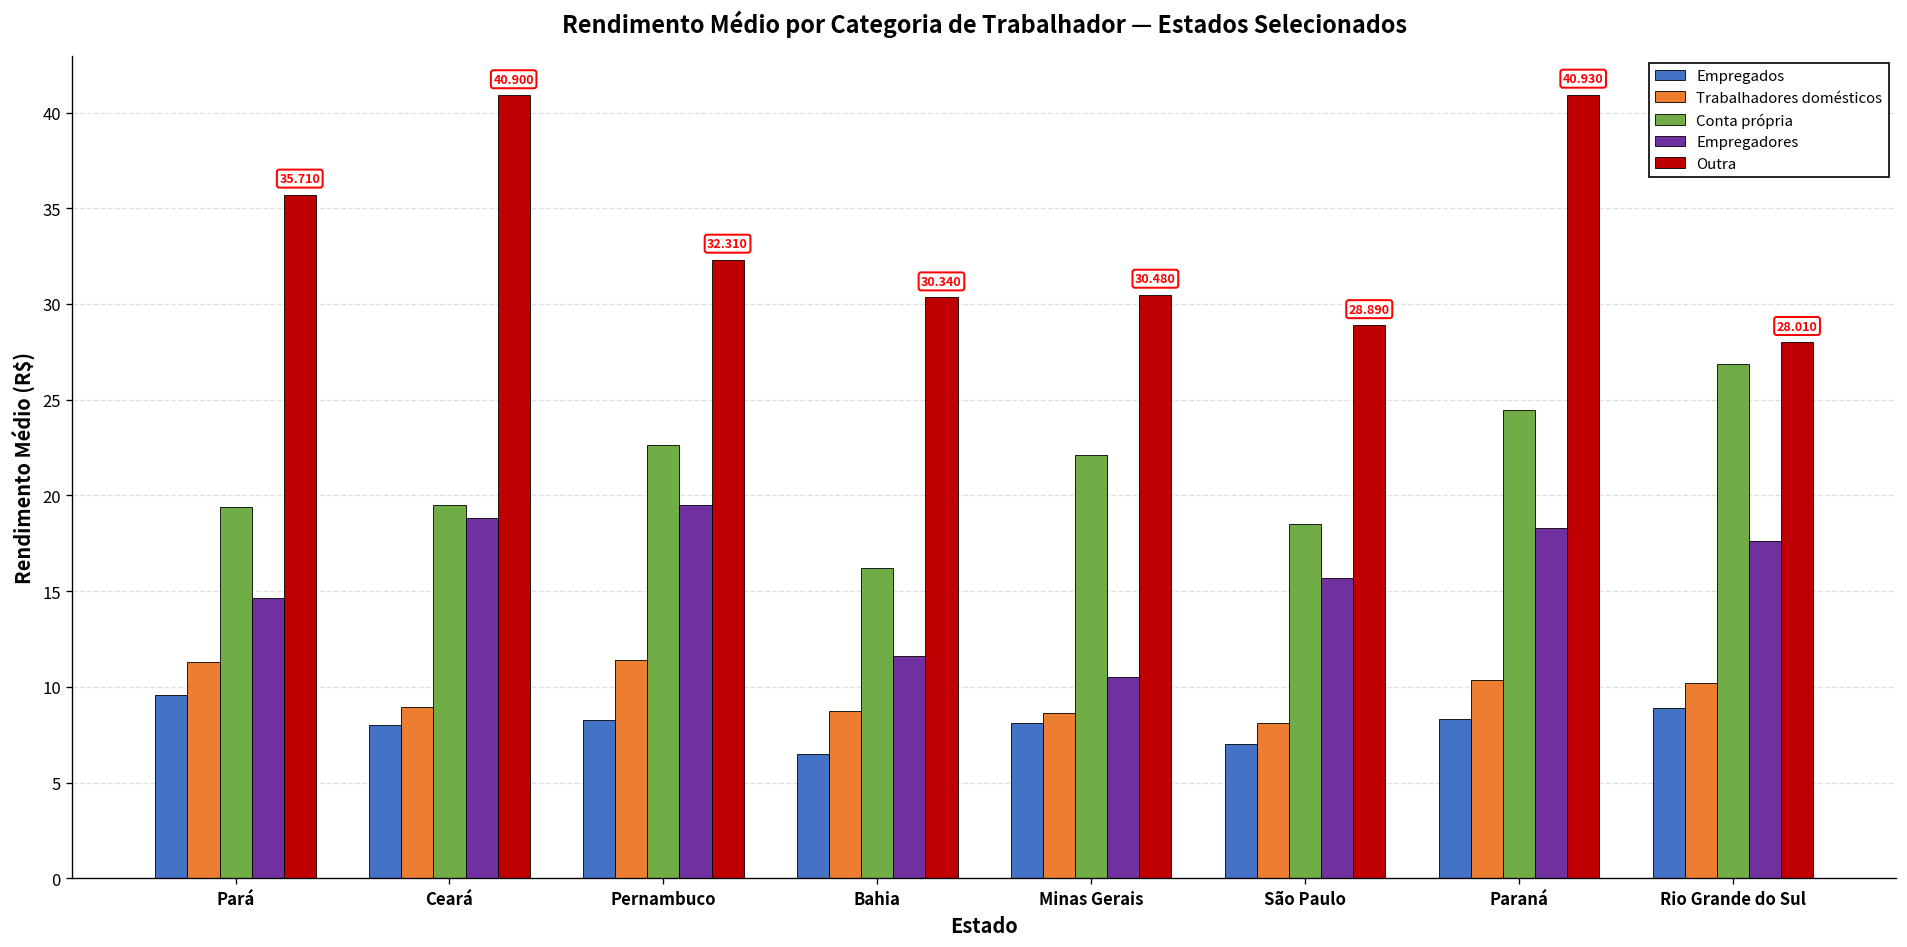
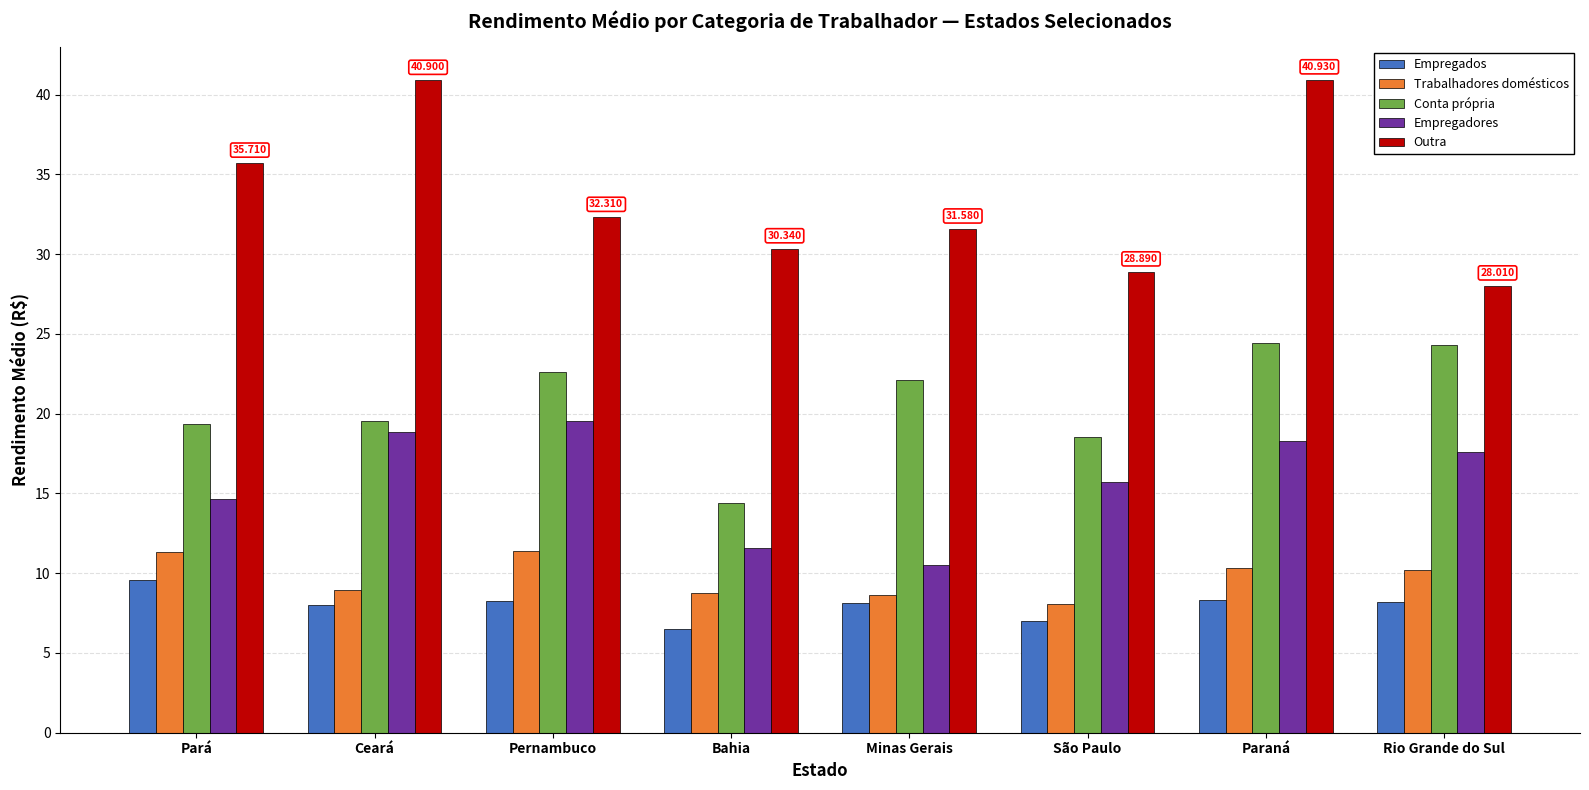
  {
    "Empregados": {
      "Pará": 9.6,
      "Ceará": 8.0,
      "Pernambuco": 8.3,
      "Bahia": 6.5,
      "Minas Gerais": 8.1,
      "São Paulo": 7.0,
      "Paraná": 8.3,
-     "Rio Grande do Sul": 8.9
+     "Rio Grande do Sul": 8.2
    },
    "Trabalhadores domésticos": {
      "Pará": 11.3,
      "Ceará": 8.9,
      "Pernambuco": 11.4,
      "Bahia": 8.7,
      "Minas Gerais": 8.6,
      "São Paulo": 8.1,
      "Paraná": 10.4,
      "Rio Grande do Sul": 10.2
    },
    "Conta própria": {
      "Pará": 19.4,
      "Ceará": 19.5,
      "Pernambuco": 22.6,
-     "Bahia": 16.2,
+     "Bahia": 14.4,
      "Minas Gerais": 22.1,
      "São Paulo": 18.5,
      "Paraná": 24.4,
-     "Rio Grande do Sul": 26.9
+     "Rio Grande do Sul": 24.3
    },
    "Empregadores": {
      "Pará": 14.7,
      "Ceará": 18.8,
      "Pernambuco": 19.5,
      "Bahia": 11.6,
      "Minas Gerais": 10.5,
      "São Paulo": 15.7,
      "Paraná": 18.3,
      "Rio Grande do Sul": 17.6
    },
    "Outra": {
-     "Minas Gerais": 30.480
+     "Minas Gerais": 31.580
    }
  }
